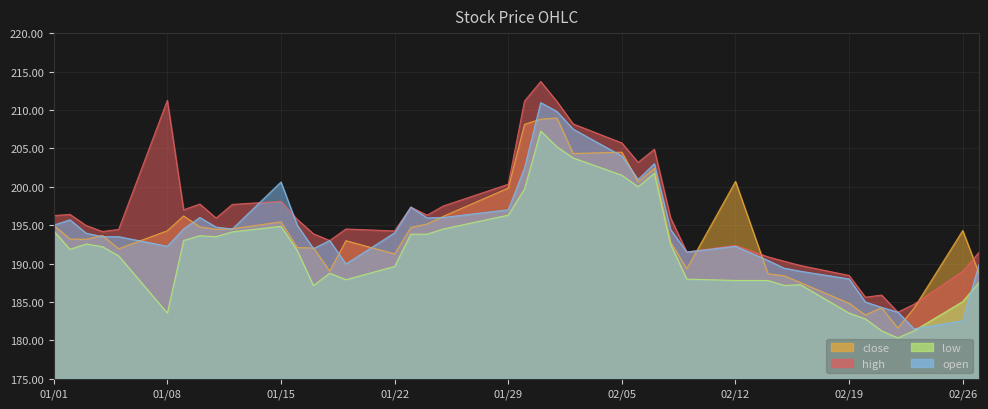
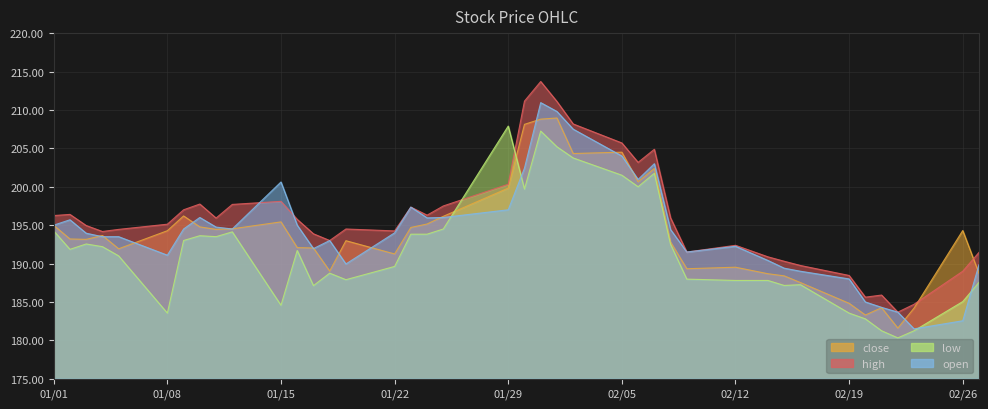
  {
    "close": {
      "01/08": 194,
      "01/15": 195,
      "01/22": 191,
      "01/29": 200,
      "02/05": 205,
-     "02/12": 201,
+     "02/12": 190,
      "02/19": 185,
      "02/26": 194
    },
    "high": {
      "01/01": 196,
-     "01/08": 211,
+     "01/08": 195,
      "01/15": 198,
      "01/29": 200,
      "02/05": 206,
      "02/19": 188,
      "02/26": 189
    },
    "low": {
      "01/01": 194,
      "01/08": 184,
-     "01/15": 195,
+     "01/15": 185,
      "01/22": 190,
-     "01/29": 196,
+     "01/29": 208,
      "02/05": 202,
      "02/12": 188,
      "02/19": 184,
      "02/26": 185
    },
    "open": {
-     "01/08": 192,
+     "01/08": 191,
      "01/15": 201,
      "01/29": 197,
      "02/05": 204,
      "02/19": 188,
      "02/26": 183
    }
  }
